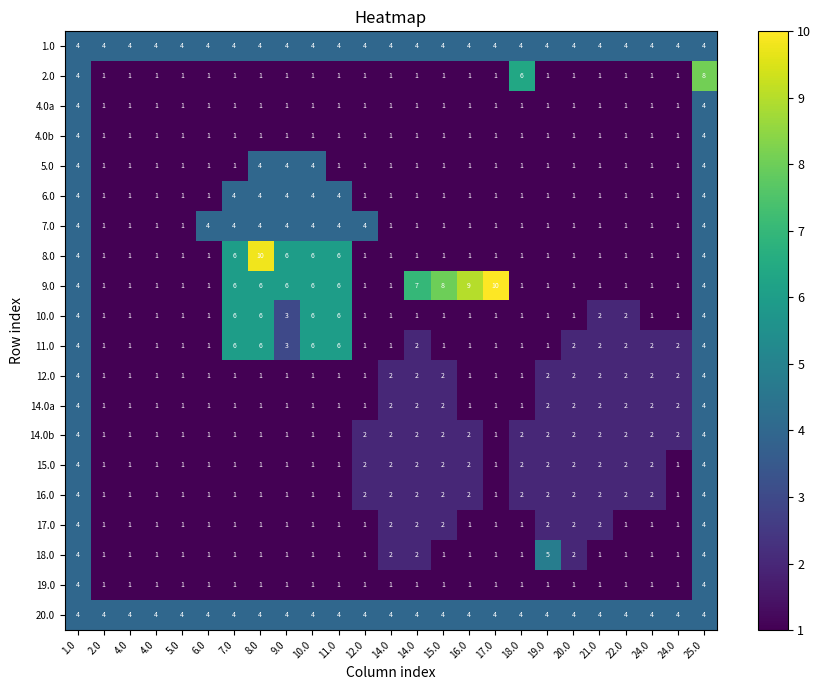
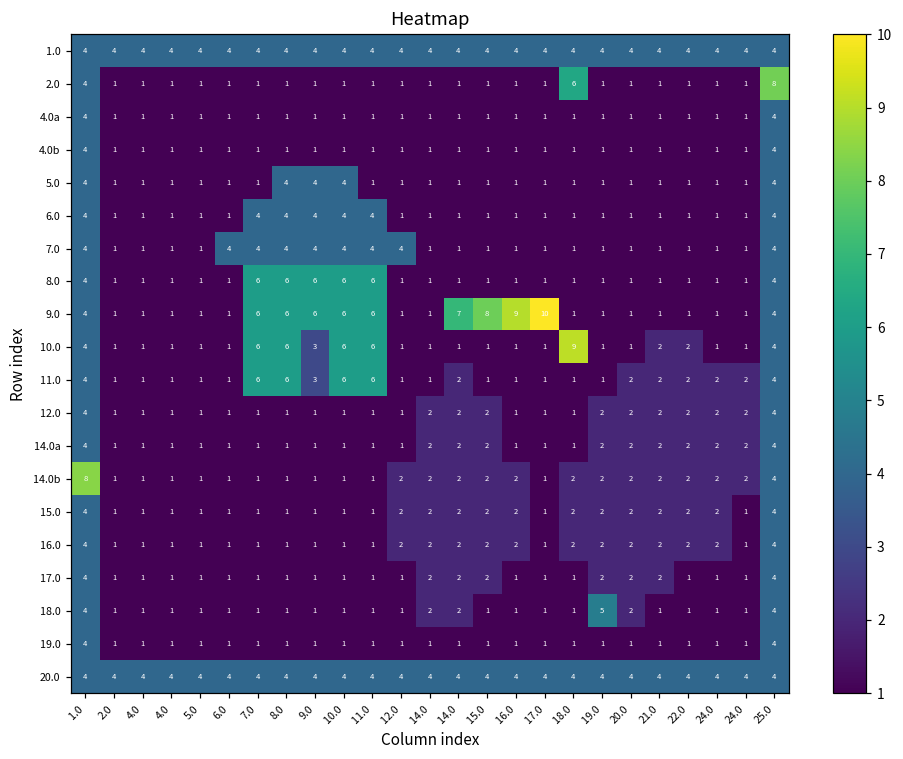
  {
    "8.0": {
      "1.0": 4,
      "2.0": 1,
      "5.0": 1,
      "6.0": 1,
      "7.0": 6,
-     "8.0": 10,
+     "8.0": 6,
      "9.0": 6,
      "10.0": 6,
      "11.0": 6,
      "12.0": 1,
      "15.0": 1,
      "16.0": 1,
      "17.0": 1,
      "18.0": 1,
      "19.0": 1,
      "20.0": 1,
      "21.0": 1,
      "22.0": 1,
      "25.0": 4
    },
    "10.0": {
      "1.0": 4,
      "2.0": 1,
      "5.0": 1,
      "6.0": 1,
      "7.0": 6,
      "8.0": 6,
      "9.0": 3,
      "10.0": 6,
      "11.0": 6,
      "12.0": 1,
      "15.0": 1,
      "16.0": 1,
      "17.0": 1,
-     "18.0": 1,
+     "18.0": 9,
      "19.0": 1,
      "20.0": 1,
      "21.0": 2,
      "22.0": 2,
      "25.0": 4
    },
    "14.0b": {
-     "1.0": 4,
+     "1.0": 8,
      "2.0": 1,
      "5.0": 1,
      "6.0": 1,
      "7.0": 1,
      "8.0": 1,
      "9.0": 1,
      "10.0": 1,
      "11.0": 1,
      "12.0": 2,
      "15.0": 2,
      "16.0": 2,
      "17.0": 1,
      "18.0": 2,
      "19.0": 2,
      "20.0": 2,
      "21.0": 2,
      "22.0": 2,
      "25.0": 4
    }
  }
